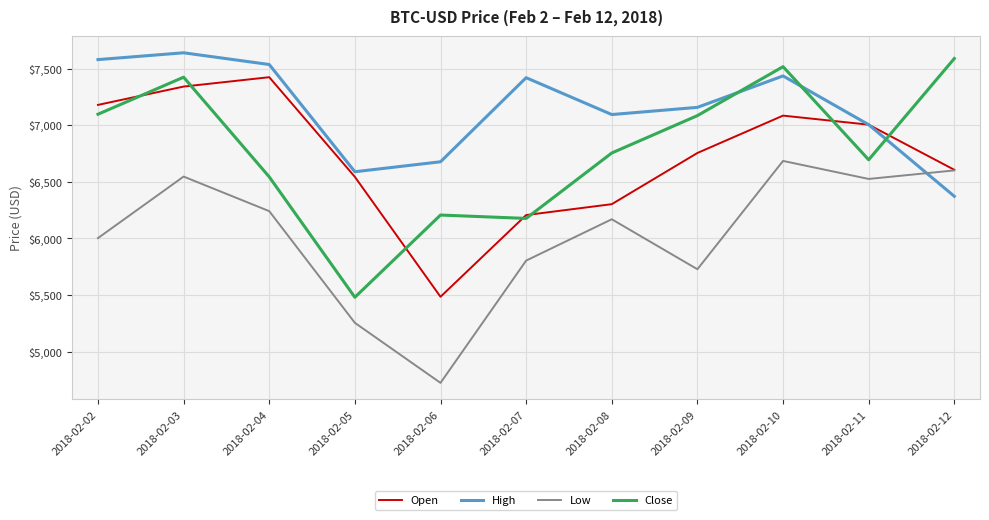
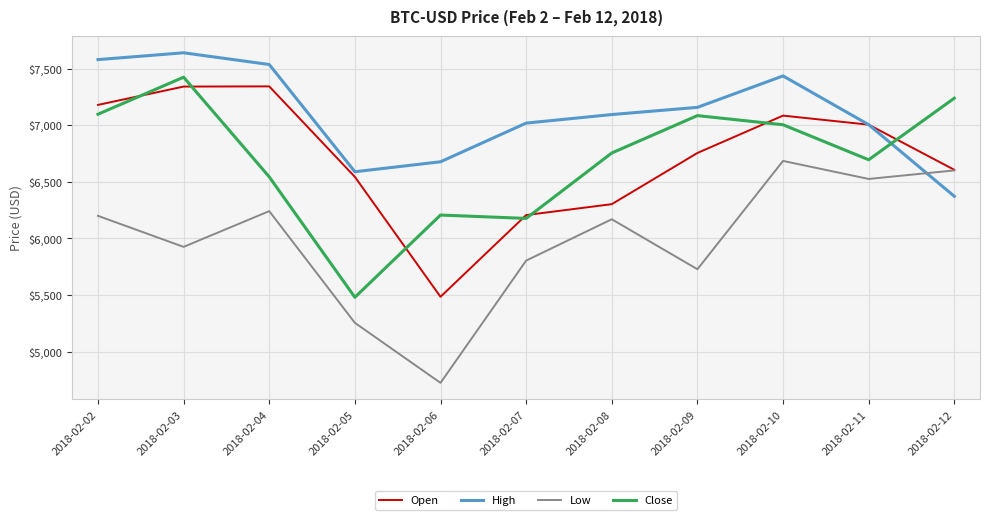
  {
    "Open": {
      "2018-02-02": "$7,180",
      "2018-02-03": "$7,340",
-     "2018-02-04": "$7,420",
+     "2018-02-04": "$7,340",
      "2018-02-05": "$6,540",
      "2018-02-06": "$5,490",
      "2018-02-07": "$6,210",
      "2018-02-08": "$6,300",
      "2018-02-09": "$6,760",
      "2018-02-10": "$7,080"
    },
    "High": {
      "2018-02-02": "$7,580",
      "2018-02-03": "$7,640",
      "2018-02-04": "$7,540",
      "2018-02-05": "$6,590",
      "2018-02-06": "$6,680",
-     "2018-02-07": "$7,420",
+     "2018-02-07": "$7,020",
      "2018-02-08": "$7,090",
      "2018-02-09": "$7,160",
      "2018-02-10": "$7,440",
      "2018-02-12": "$6,370"
    },
    "Low": {
-     "2018-02-02": "$6,000",
-     "2018-02-03": "$6,550",
+     "2018-02-02": "$6,200",
+     "2018-02-03": "$5,930",
      "2018-02-04": "$6,240",
      "2018-02-05": "$5,260",
      "2018-02-06": "$4,730",
      "2018-02-07": "$5,800",
      "2018-02-08": "$6,170",
      "2018-02-09": "$5,730",
      "2018-02-10": "$6,680",
      "2018-02-11": "$6,530"
    },
    "Close": {
      "2018-02-02": "$7,100",
      "2018-02-03": "$7,420",
      "2018-02-04": "$6,540",
      "2018-02-05": "$5,480",
      "2018-02-06": "$6,210",
      "2018-02-07": "$6,180",
      "2018-02-08": "$6,760",
      "2018-02-09": "$7,090",
-     "2018-02-10": "$7,520",
+     "2018-02-10": "$7,000",
      "2018-02-11": "$6,700",
-     "2018-02-12": "$7,590"
+     "2018-02-12": "$7,240"
    }
  }
